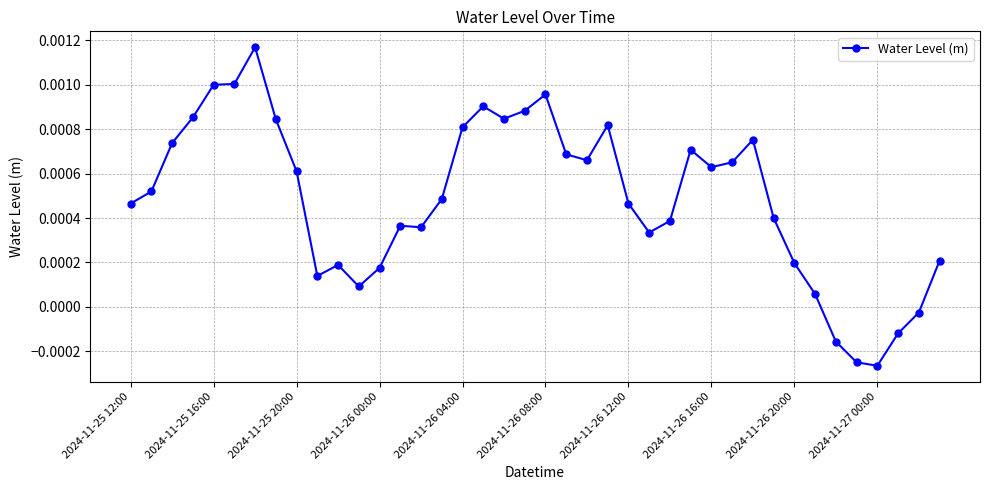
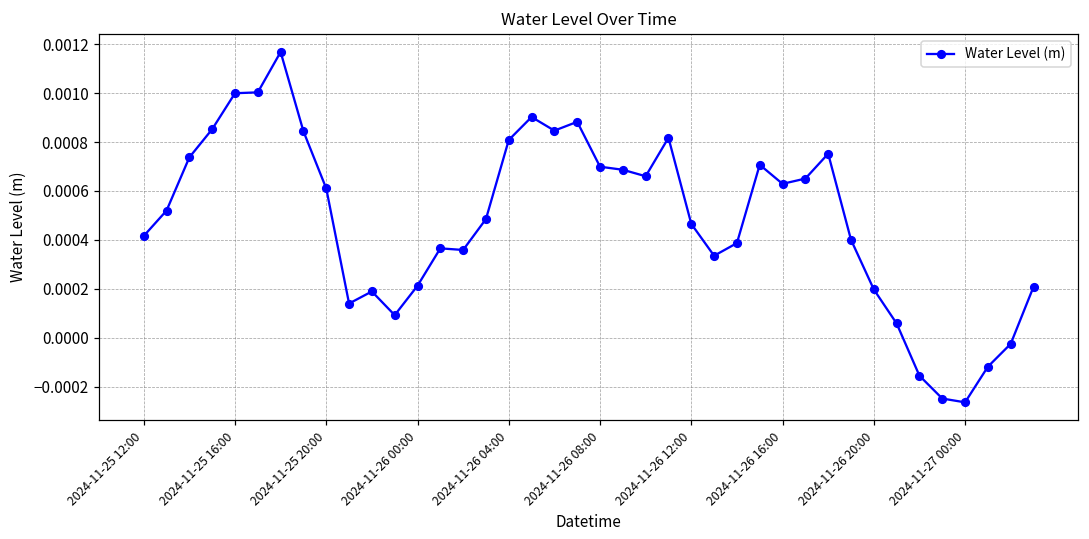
  {
-   "2024-11-25 12:00": 0.00047,
+   "2024-11-25 12:00": 0.00042,
    "2024-11-25 16:00": 0.00100,
    "2024-11-25 20:00": 0.00061,
-   "2024-11-26 00:00": 0.00018,
+   "2024-11-26 00:00": 0.00021,
    "2024-11-26 04:00": 0.00081,
-   "2024-11-26 08:00": 0.00096,
+   "2024-11-26 08:00": 0.00070,
    "2024-11-26 12:00": 0.00047,
    "2024-11-26 16:00": 0.00063,
    "2024-11-26 20:00": 0.00020,
    "2024-11-27 00:00": -0.00026
  }
